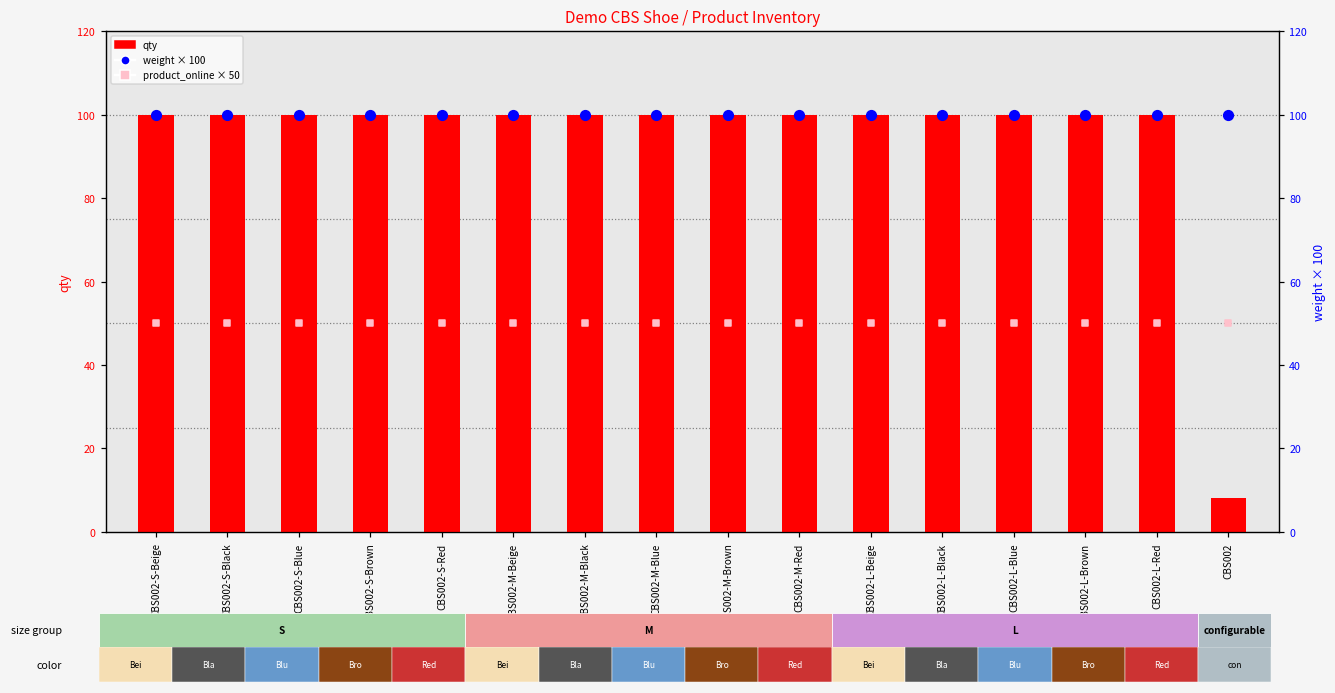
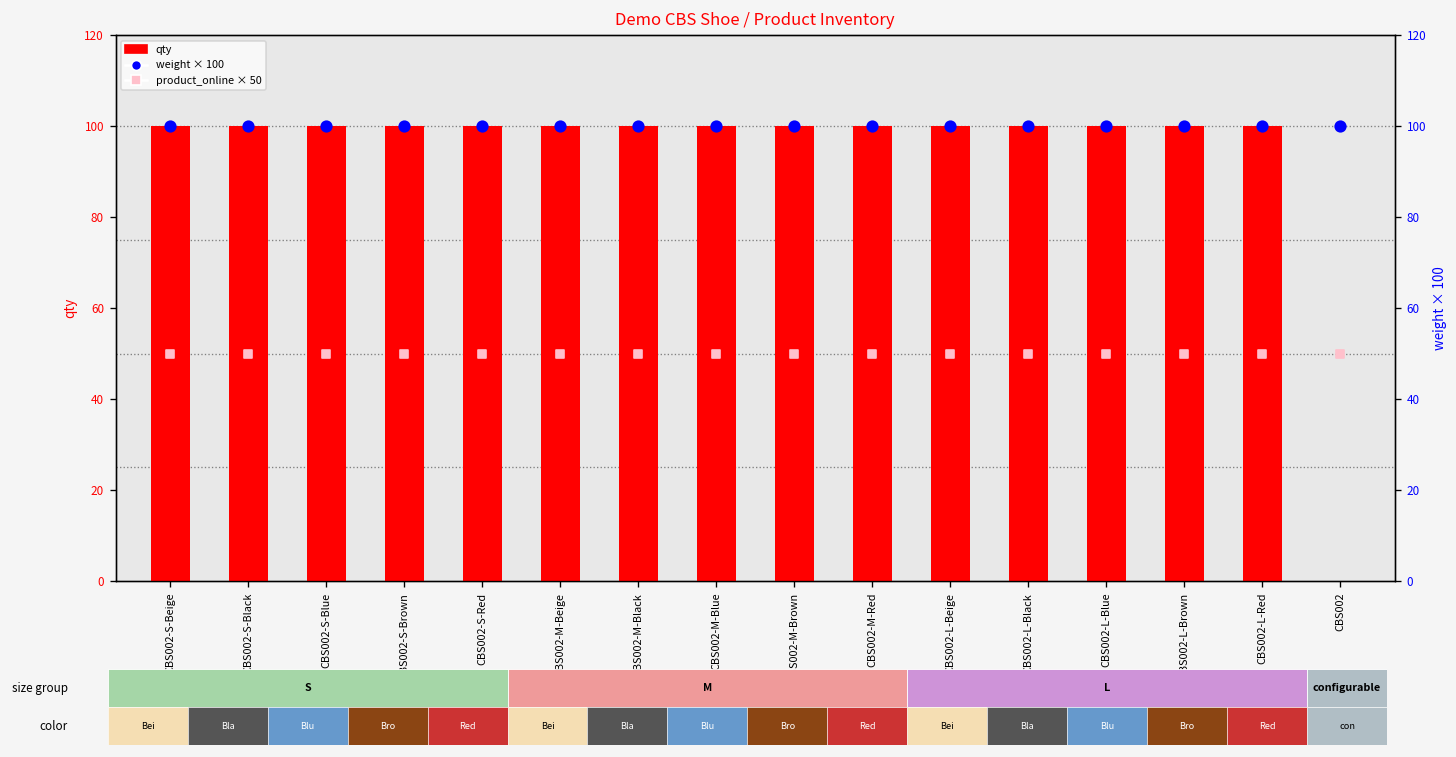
  {
    "qty": {
      "CBS002-S-Beige": 100,
      "CBS002-S-Black": 100,
      "CBS002-S-Blue": 100,
      "CBS002-S-Brown": 100,
      "CBS002-S-Red": 100,
      "CBS002-M-Beige": 100,
      "CBS002-M-Black": 100,
      "CBS002-M-Blue": 100,
      "CBS002-M-Brown": 100,
      "CBS002-M-Red": 100,
      "CBS002-L-Beige": 100,
      "CBS002-L-Black": 100,
      "CBS002-L-Blue": 100,
      "CBS002-L-Brown": 100,
      "CBS002-L-Red": 100,
-     "CBS002": 8
+     "CBS002": 0
    }
  }
